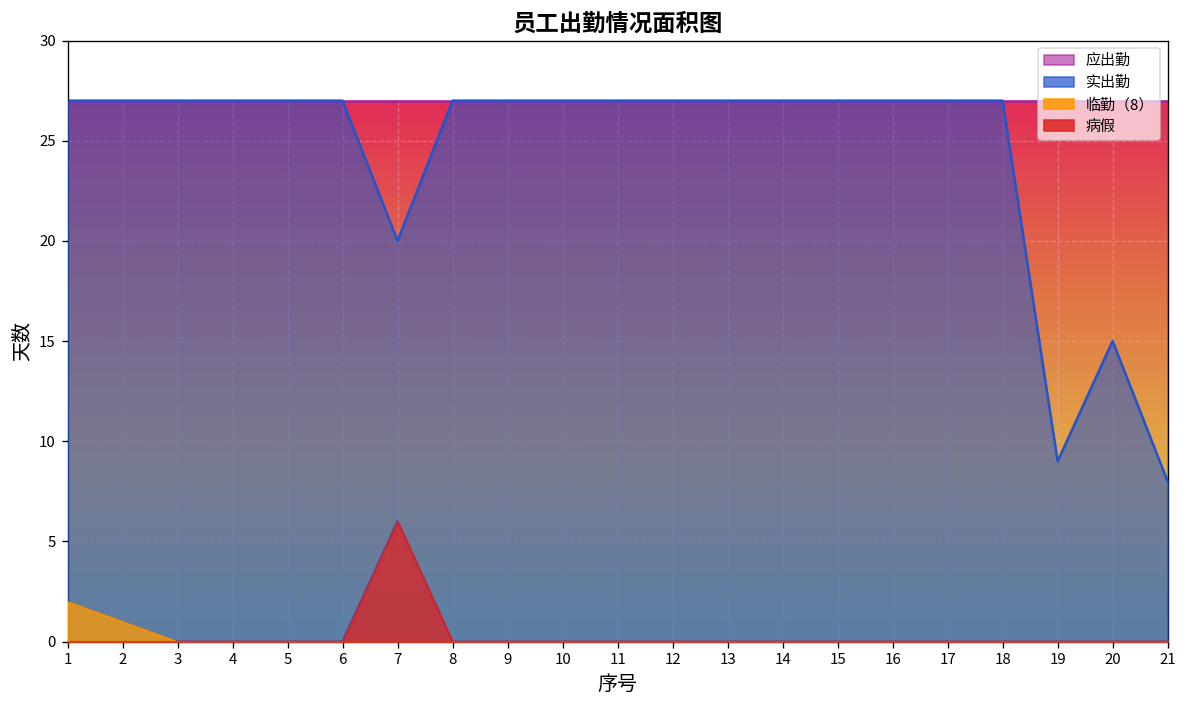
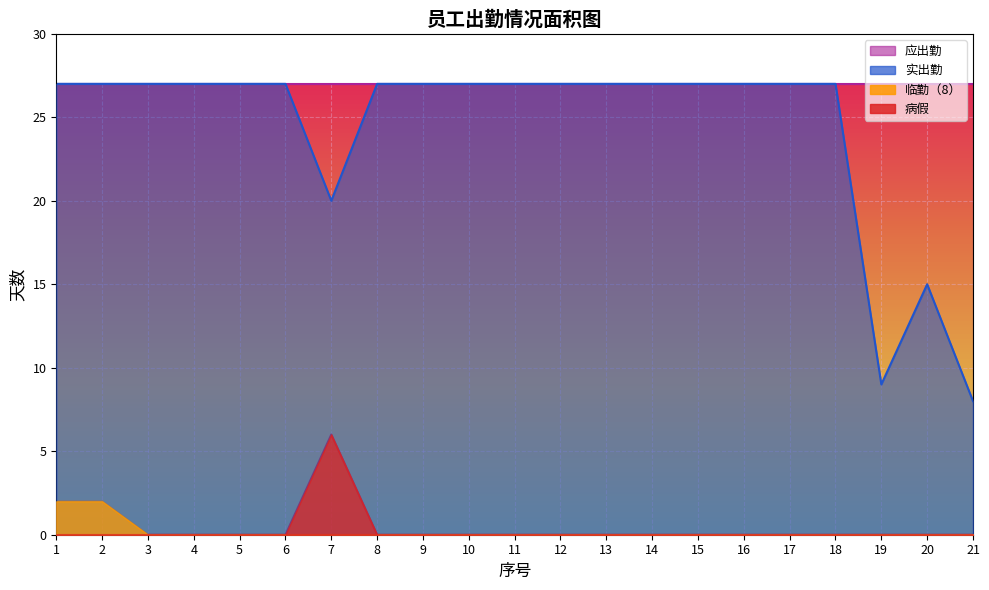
  {
    "应出勤": {
      "7": 27,
      "21": 27
    },
    "实出勤": {
      "7": 20,
      "19": 9,
      "20": 15,
      "21": 8
    },
    "临勤（8）": {
      "1": 2,
-     "2": 1,
+     "2": 2,
      "7": 0
    },
    "病假": {
      "1": 0,
      "2": 0,
      "7": 6
    }
  }
